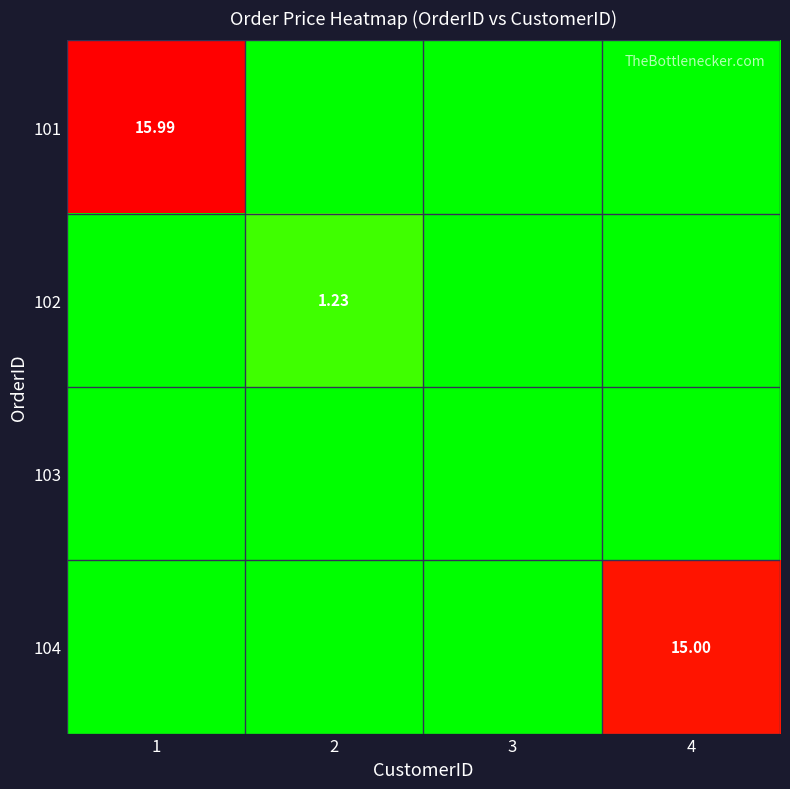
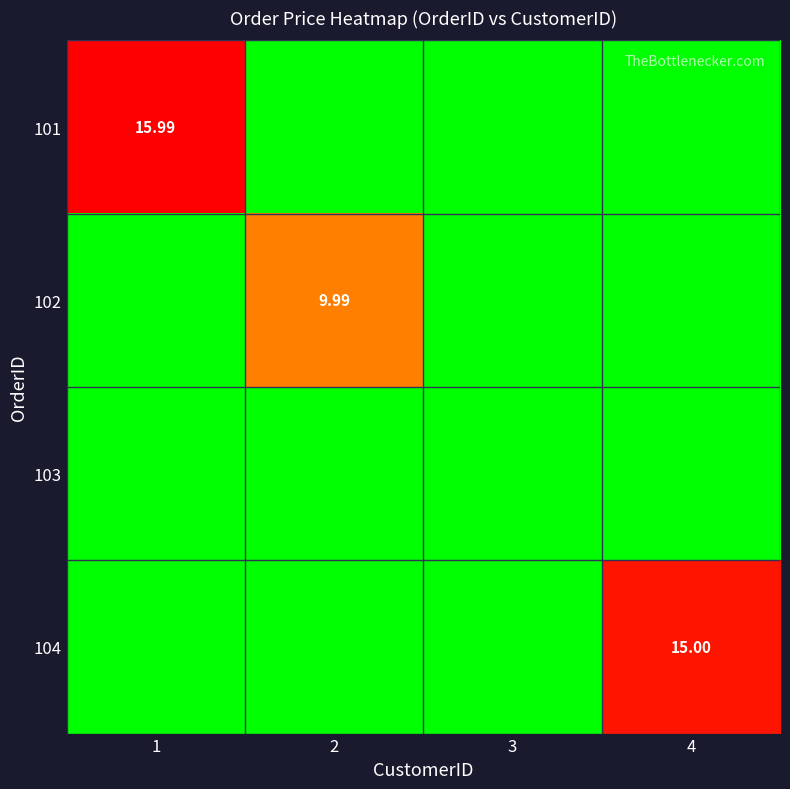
  {
    "101": {
      "1": 15.99
    },
    "102": {
-     "2": 1.23
+     "2": 9.99
    },
    "104": {
      "4": 15.00
    }
  }
